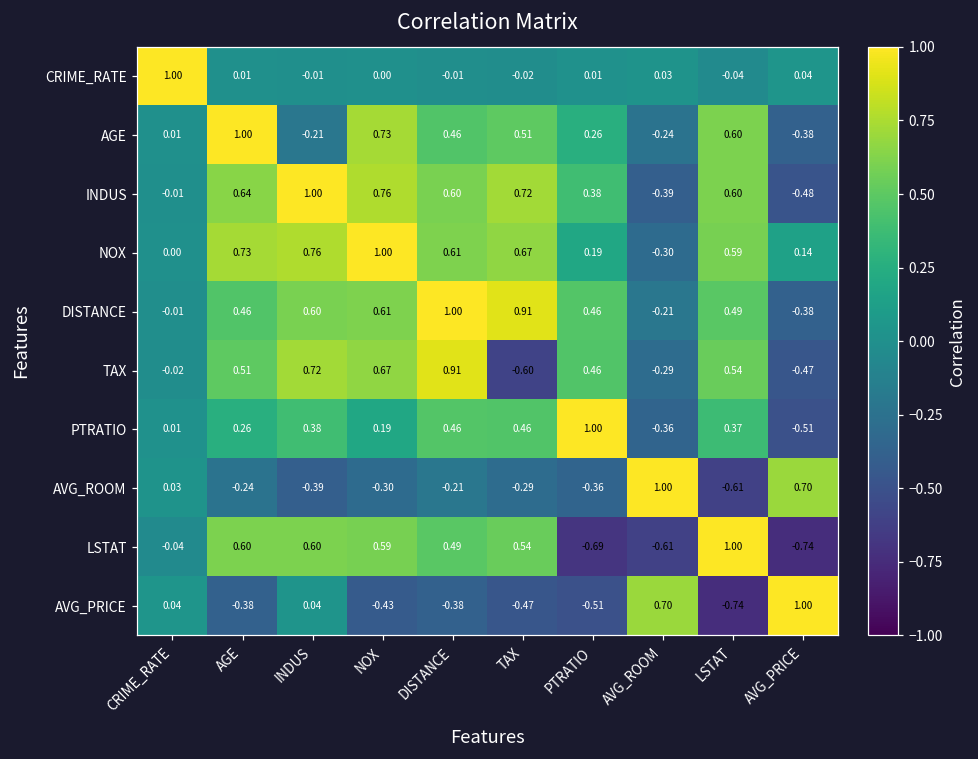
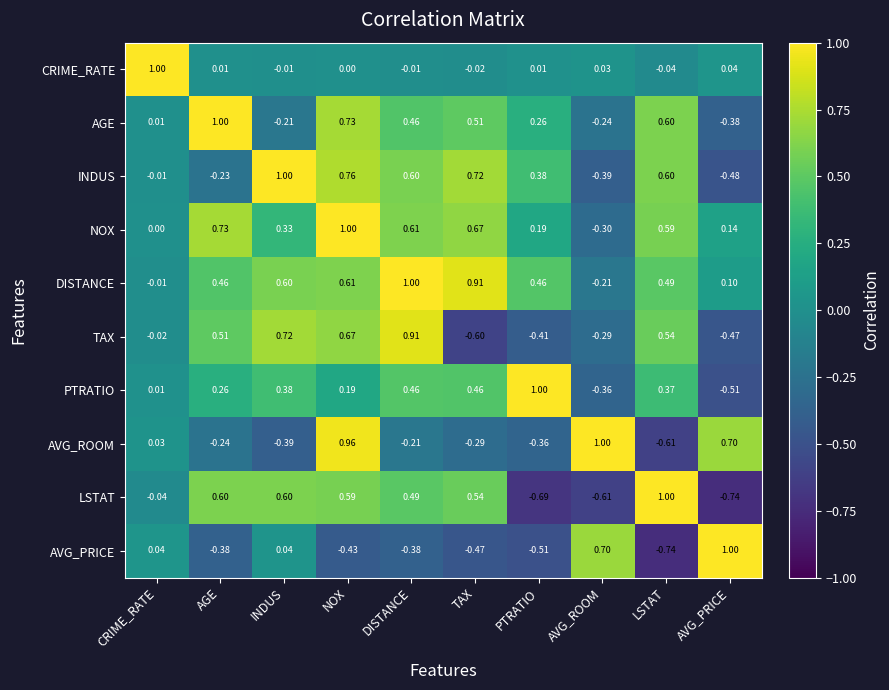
  {
    "CRIME_RATE": {
      "CRIME_RATE": 1.00,
      "AGE": 0.01,
      "INDUS": -0.01,
      "NOX": 0.00,
      "DISTANCE": -0.01,
      "TAX": -0.02,
      "PTRATIO": 0.01,
      "AVG_ROOM": 0.03,
      "LSTAT": -0.04,
      "AVG_PRICE": 0.04
    },
    "AGE": {
      "CRIME_RATE": 0.01,
      "AGE": 1.00,
      "INDUS": -0.21,
      "NOX": 0.73,
      "DISTANCE": 0.46,
      "TAX": 0.51,
      "PTRATIO": 0.26,
      "AVG_ROOM": -0.24,
      "LSTAT": 0.60,
      "AVG_PRICE": -0.38
    },
    "INDUS": {
      "CRIME_RATE": -0.01,
-     "AGE": 0.64,
+     "AGE": -0.23,
      "INDUS": 1.00,
      "NOX": 0.76,
      "DISTANCE": 0.60,
      "TAX": 0.72,
      "PTRATIO": 0.38,
      "AVG_ROOM": -0.39,
      "LSTAT": 0.60,
      "AVG_PRICE": -0.48
    },
    "NOX": {
      "CRIME_RATE": 0.00,
      "AGE": 0.73,
-     "INDUS": 0.76,
+     "INDUS": 0.33,
      "NOX": 1.00,
      "DISTANCE": 0.61,
      "TAX": 0.67,
      "PTRATIO": 0.19,
      "AVG_ROOM": -0.30,
      "LSTAT": 0.59,
      "AVG_PRICE": 0.14
    },
    "DISTANCE": {
      "CRIME_RATE": -0.01,
      "AGE": 0.46,
      "INDUS": 0.60,
      "NOX": 0.61,
      "DISTANCE": 1.00,
      "TAX": 0.91,
      "PTRATIO": 0.46,
      "AVG_ROOM": -0.21,
      "LSTAT": 0.49,
-     "AVG_PRICE": -0.38
+     "AVG_PRICE": 0.10
    },
    "TAX": {
      "CRIME_RATE": -0.02,
      "AGE": 0.51,
      "INDUS": 0.72,
      "NOX": 0.67,
      "DISTANCE": 0.91,
      "TAX": -0.60,
-     "PTRATIO": 0.46,
+     "PTRATIO": -0.41,
      "AVG_ROOM": -0.29,
      "LSTAT": 0.54,
      "AVG_PRICE": -0.47
    },
    "PTRATIO": {
      "CRIME_RATE": 0.01,
      "AGE": 0.26,
      "INDUS": 0.38,
      "NOX": 0.19,
      "DISTANCE": 0.46,
      "TAX": 0.46,
      "PTRATIO": 1.00,
      "AVG_ROOM": -0.36,
      "LSTAT": 0.37,
      "AVG_PRICE": -0.51
    },
    "AVG_ROOM": {
      "CRIME_RATE": 0.03,
      "AGE": -0.24,
      "INDUS": -0.39,
-     "NOX": -0.30,
+     "NOX": 0.96,
      "DISTANCE": -0.21,
      "TAX": -0.29,
      "PTRATIO": -0.36,
      "AVG_ROOM": 1.00,
      "LSTAT": -0.61,
      "AVG_PRICE": 0.70
    },
    "LSTAT": {
      "CRIME_RATE": -0.04,
      "AGE": 0.60,
      "INDUS": 0.60,
      "NOX": 0.59,
      "DISTANCE": 0.49,
      "TAX": 0.54,
      "PTRATIO": -0.69,
      "AVG_ROOM": -0.61,
      "LSTAT": 1.00,
      "AVG_PRICE": -0.74
    },
    "AVG_PRICE": {
      "CRIME_RATE": 0.04,
      "AGE": -0.38,
      "INDUS": 0.04,
      "NOX": -0.43,
      "DISTANCE": -0.38,
      "TAX": -0.47,
      "PTRATIO": -0.51,
      "AVG_ROOM": 0.70,
      "LSTAT": -0.74,
      "AVG_PRICE": 1.00
    }
  }
